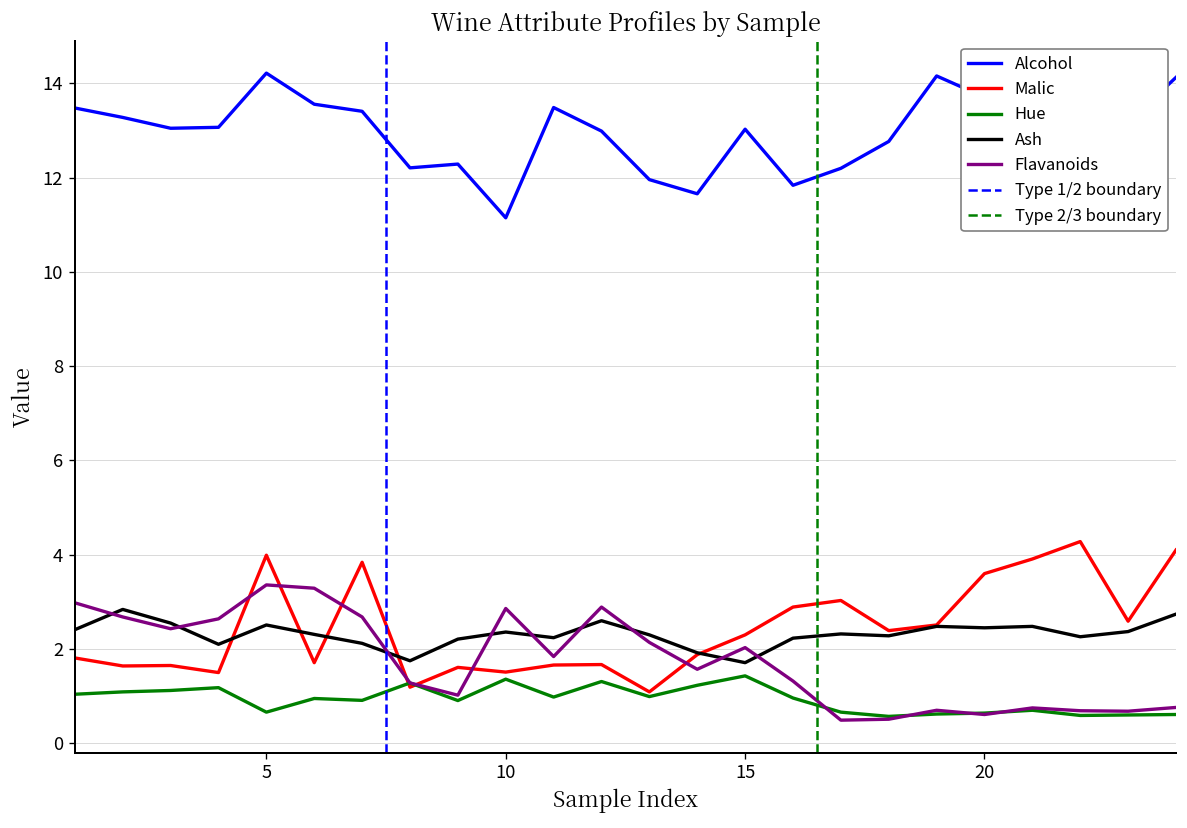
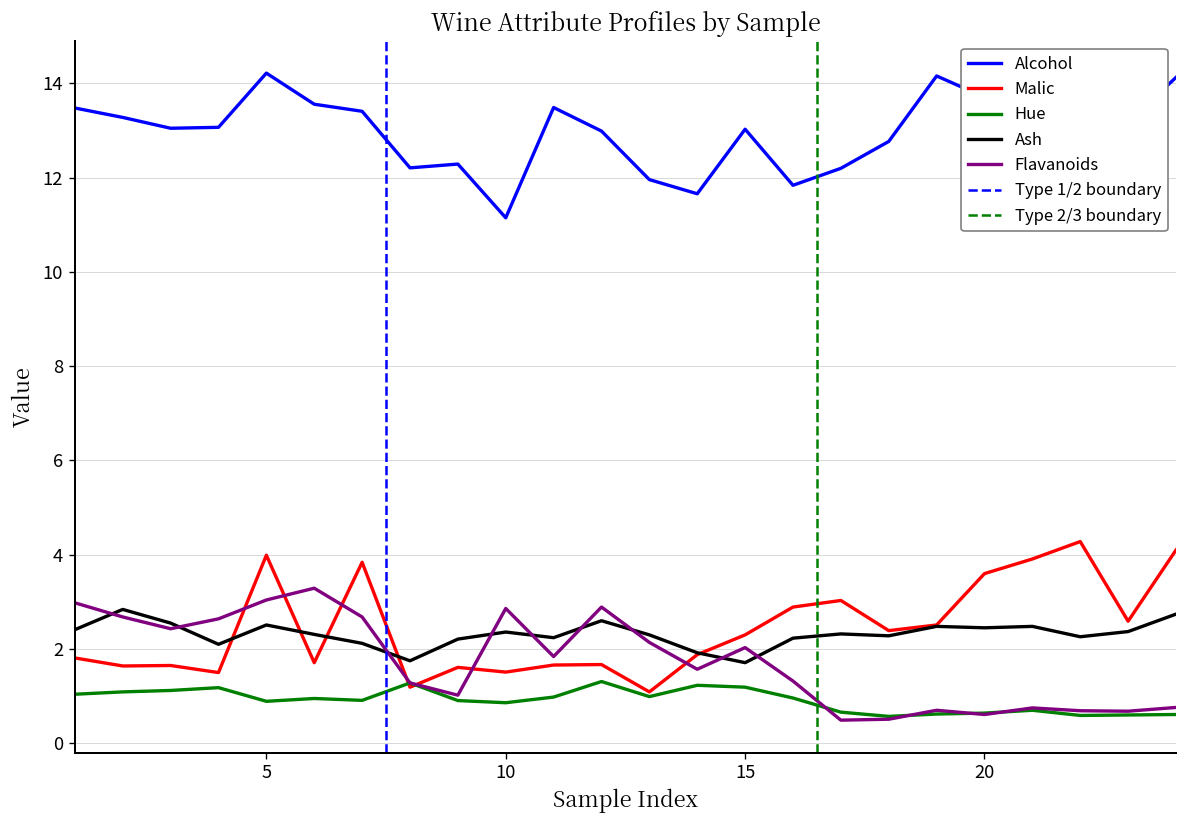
  {
    "Alcohol": {
      "5": 14.2,
      "10": 11.2,
      "15": 13.0
    },
    "Malic": {
      "5": 4.0,
      "10": 1.5,
      "15": 2.3,
      "20": 3.6
    },
    "Hue": {
-     "5": 0.7,
-     "10": 1.4,
-     "15": 1.4
+     "5": 0.9,
+     "10": 0.9,
+     "15": 1.2
    },
    "Ash": {
      "5": 2.5,
      "10": 2.4,
      "15": 1.7,
      "20": 2.5
    },
    "Flavanoids": {
-     "5": 3.4,
+     "5": 3.0,
      "10": 2.9,
      "15": 2.0
    }
  }
